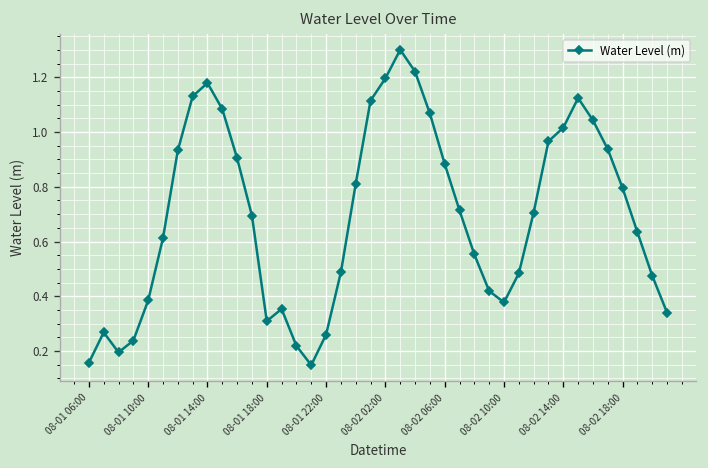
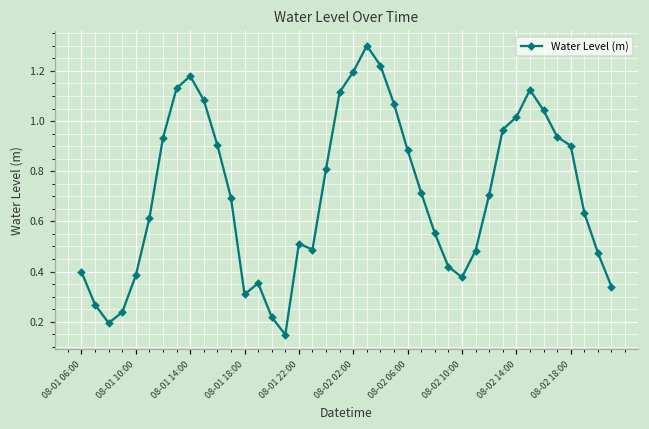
  {
-   "08-01 06:00": 0.16,
+   "08-01 06:00": 0.40,
    "08-01 10:00": 0.38,
    "08-01 14:00": 1.18,
    "08-01 18:00": 0.31,
-   "08-01 22:00": 0.26,
+   "08-01 22:00": 0.51,
    "08-02 02:00": 1.20,
    "08-02 06:00": 0.88,
    "08-02 10:00": 0.38,
    "08-02 14:00": 1.02,
-   "08-02 18:00": 0.80
+   "08-02 18:00": 0.90
  }
